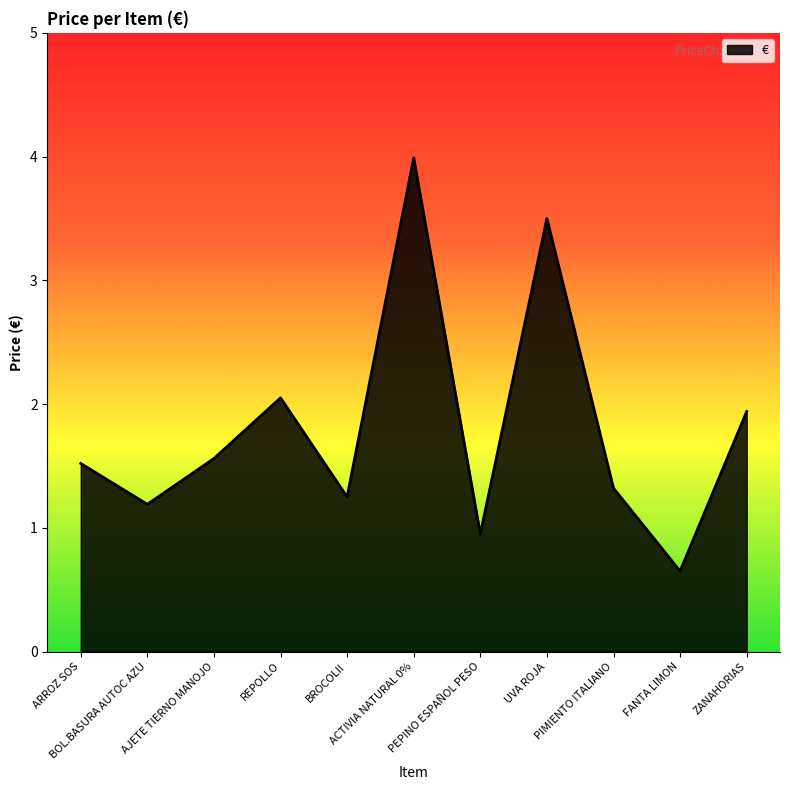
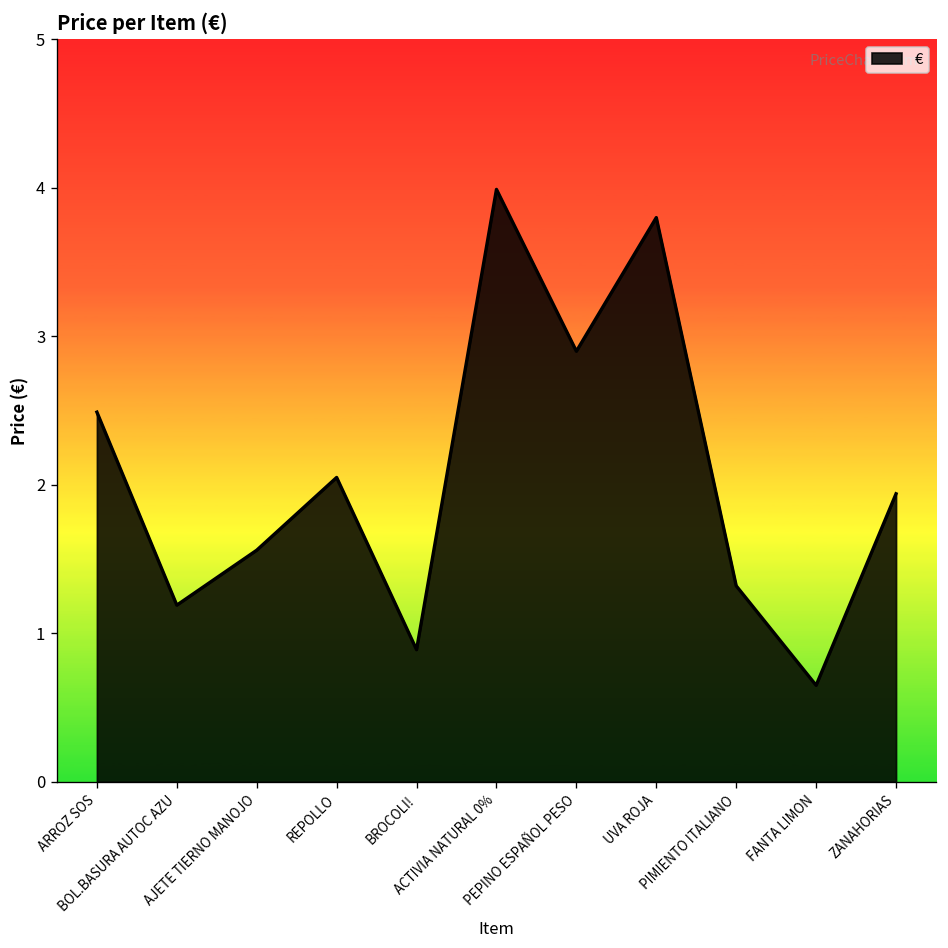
  {
-   "ARROZ SOS": 1.52,
+   "ARROZ SOS": 2.49,
    "BOL.BASURA AUTOC AZU": 1.19,
    "AJETE TIERNO MANOJO": 1.56,
    "REPOLLO": 2.05,
-   "BROCOLI!": 1.25,
+   "BROCOLI!": 0.89,
    "ACTIVIA NATURAL 0%": 3.99,
-   "PEPINO ESPAÑOL PESO": 0.95,
-   "UVA ROJA": 3.5,
+   "PEPINO ESPAÑOL PESO": 2.90,
+   "UVA ROJA": 3.8,
    "PIMIENTO ITALIANO": 1.32,
    "FANTA LIMON": 0.65,
    "ZANAHORIAS": 1.94
  }
